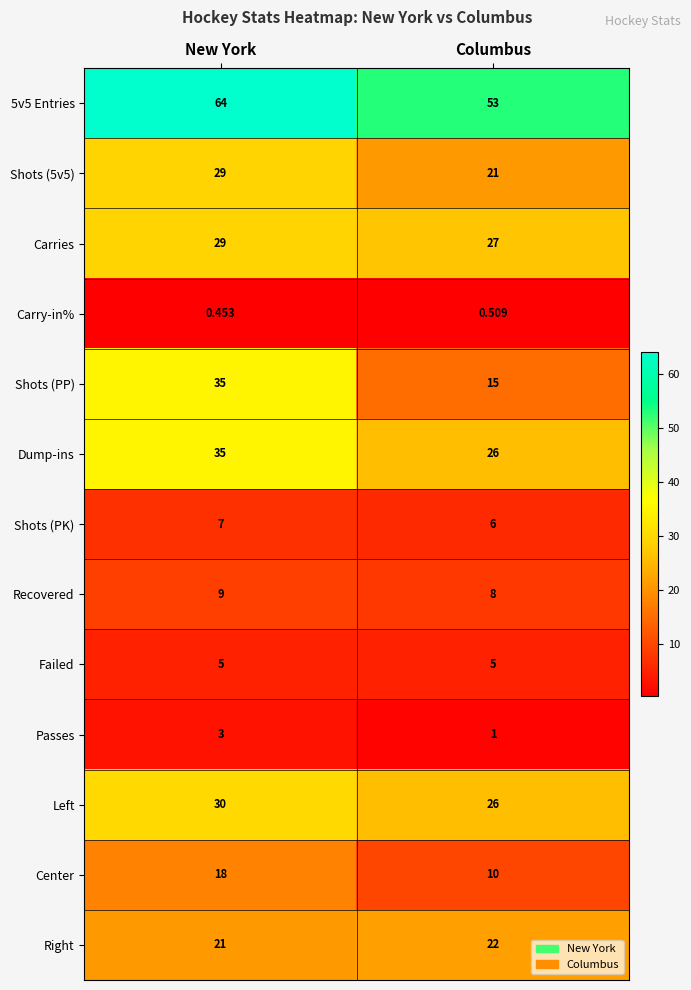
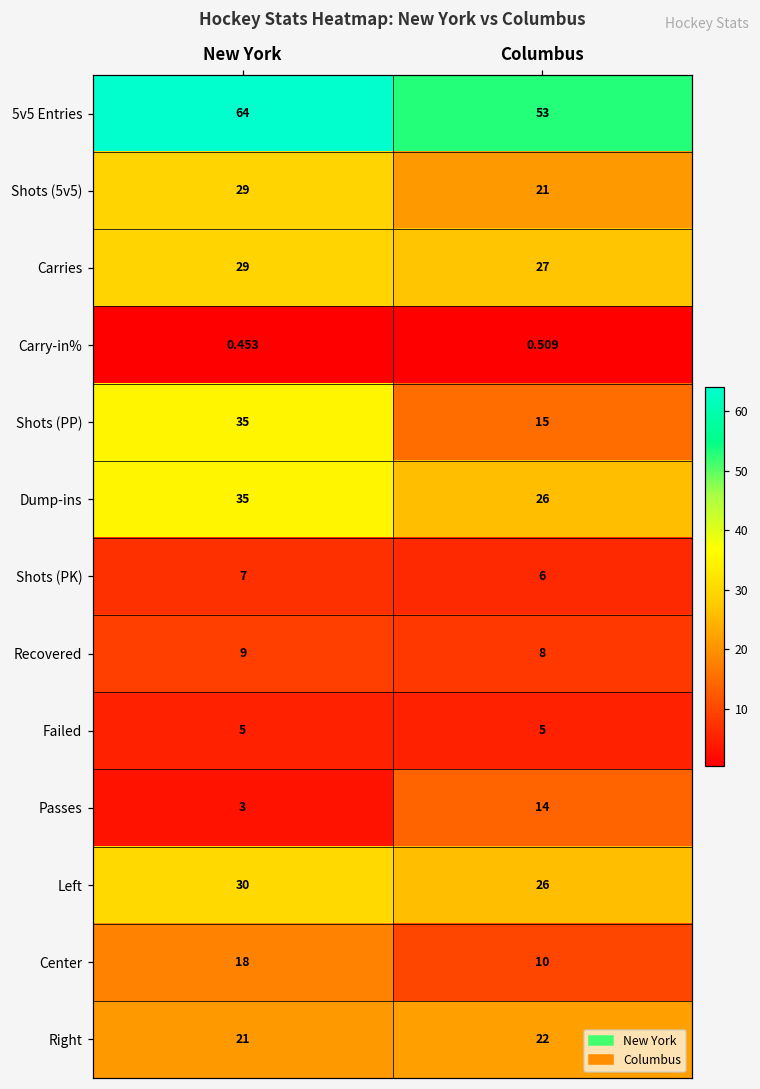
  {
    "5v5 Entries": {
      "New York": 64,
      "Columbus": 53
    },
    "Shots (5v5)": {
      "New York": 29,
      "Columbus": 21
    },
    "Carries": {
      "New York": 29,
      "Columbus": 27
    },
    "Carry-in%": {
      "New York": 0.453,
      "Columbus": 0.509
    },
    "Shots (PP)": {
      "New York": 35,
      "Columbus": 15
    },
    "Dump-ins": {
      "New York": 35,
      "Columbus": 26
    },
    "Shots (PK)": {
      "New York": 7,
      "Columbus": 6
    },
    "Recovered": {
      "New York": 9,
      "Columbus": 8
    },
    "Failed": {
      "New York": 5,
      "Columbus": 5
    },
    "Passes": {
      "New York": 3,
-     "Columbus": 1
+     "Columbus": 14
    },
    "Left": {
      "New York": 30,
      "Columbus": 26
    },
    "Center": {
      "New York": 18,
      "Columbus": 10
    },
    "Right": {
      "New York": 21,
      "Columbus": 22
    }
  }
